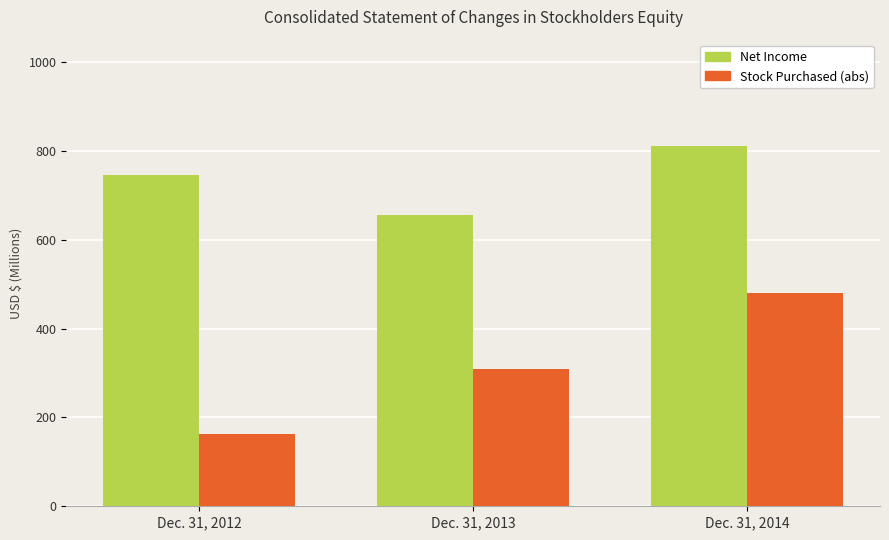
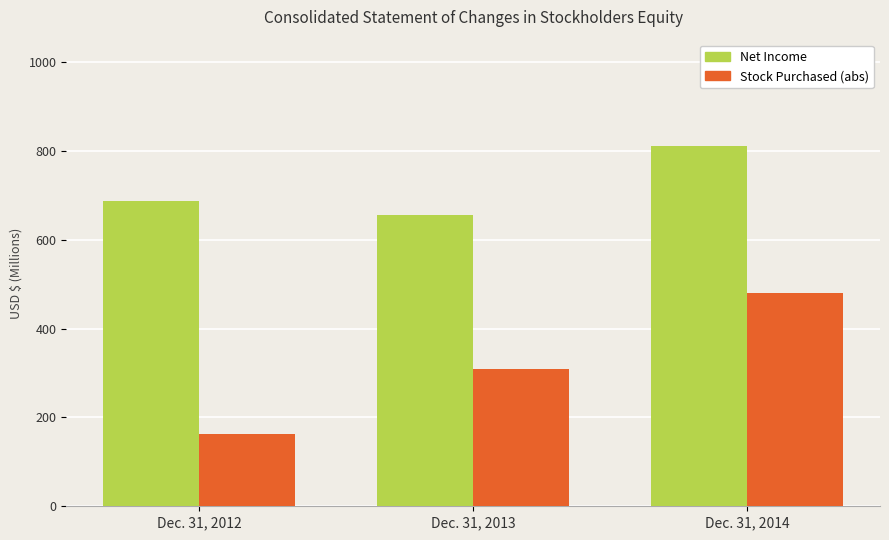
  {
    "Net Income": {
-     "Dec. 31, 2012": 740,
+     "Dec. 31, 2012": 690,
      "Dec. 31, 2013": 660,
      "Dec. 31, 2014": 810
    },
    "Stock Purchased (abs)": {
      "Dec. 31, 2012": 160,
      "Dec. 31, 2013": 310,
      "Dec. 31, 2014": 480
    }
  }
